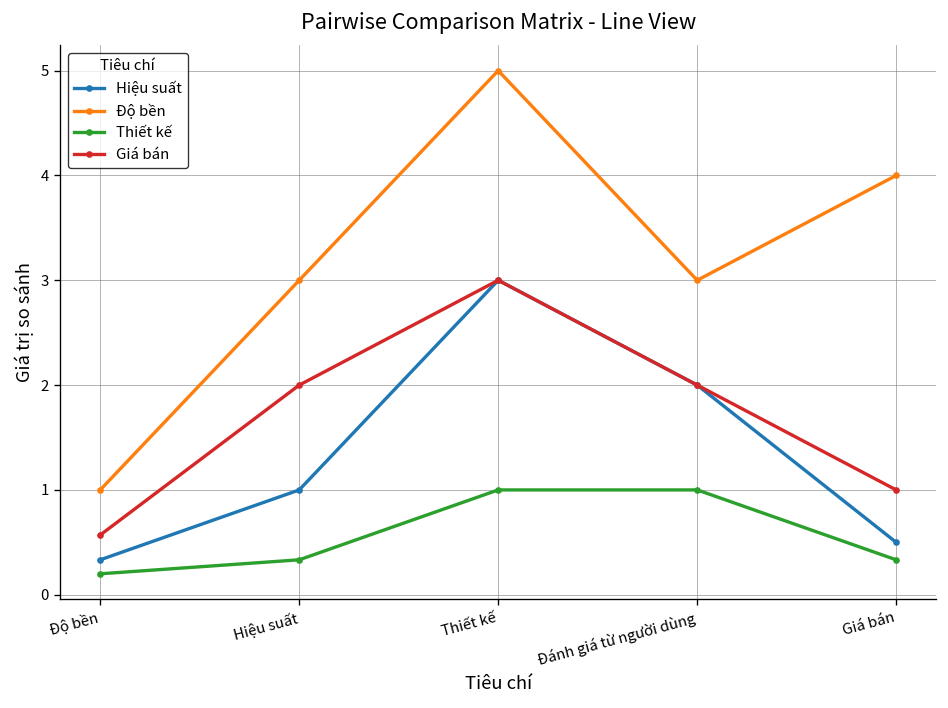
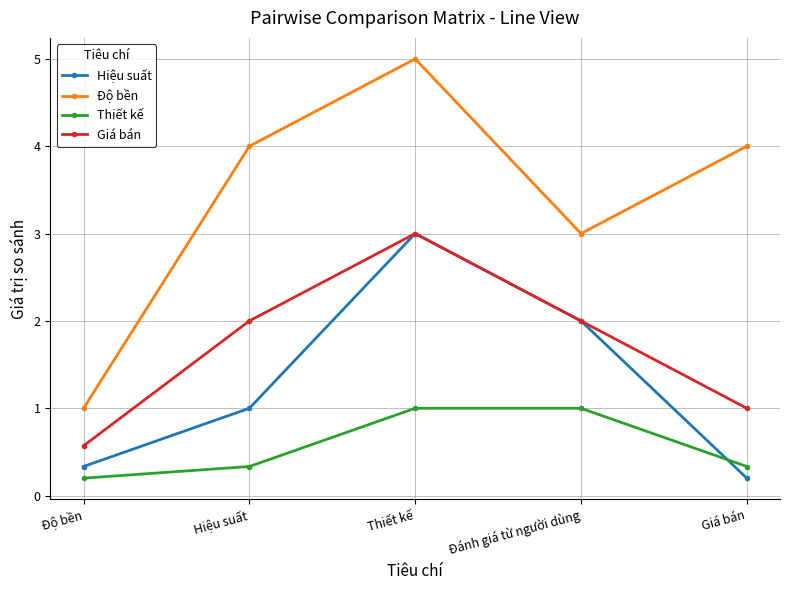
  {
    "Hiệu suất": {
      "Độ bền": 0.3,
      "Hiệu suất": 1.0,
-     "Giá bán": 0.5
+     "Giá bán": 0.2
    },
    "Độ bền": {
      "Độ bền": 1,
-     "Hiệu suất": 3,
+     "Hiệu suất": 4,
      "Thiết kế": 5,
      "Đánh giá từ người dùng": 3,
      "Giá bán": 4
    },
    "Thiết kế": {
      "Độ bền": 0.2,
      "Hiệu suất": 0.3,
      "Thiết kế": 1.0,
      "Đánh giá từ người dùng": 1.0,
      "Giá bán": 0.3
    },
    "Giá bán": {
      "Độ bền": 0.6,
      "Hiệu suất": 2.0,
      "Giá bán": 1.0
    }
  }
